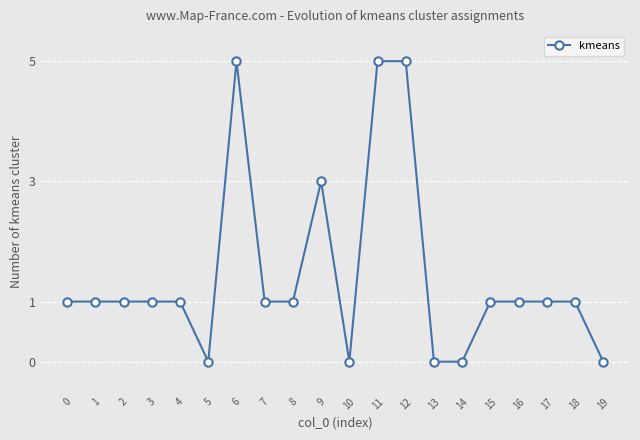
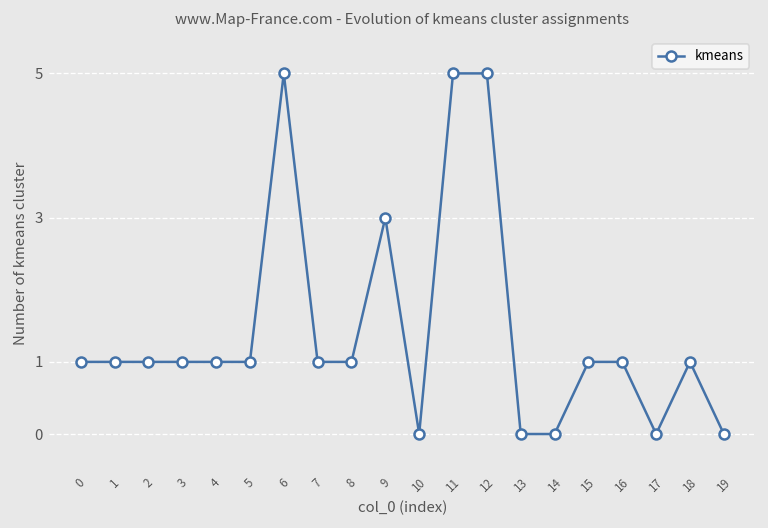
  {
    "0": 1,
    "1": 1,
    "2": 1,
    "3": 1,
    "4": 1,
-   "5": 0,
+   "5": 1,
    "6": 5,
    "7": 1,
    "8": 1,
    "9": 3,
    "10": 0,
    "11": 5,
    "12": 5,
    "13": 0,
    "14": 0,
    "15": 1,
    "16": 1,
-   "17": 1,
+   "17": 0,
    "18": 1,
    "19": 0
  }
